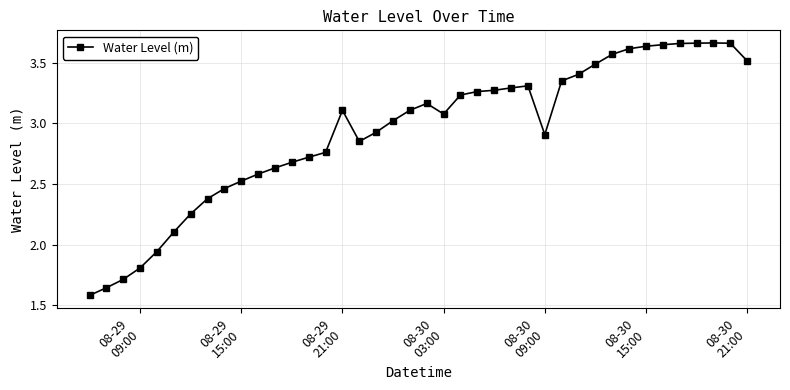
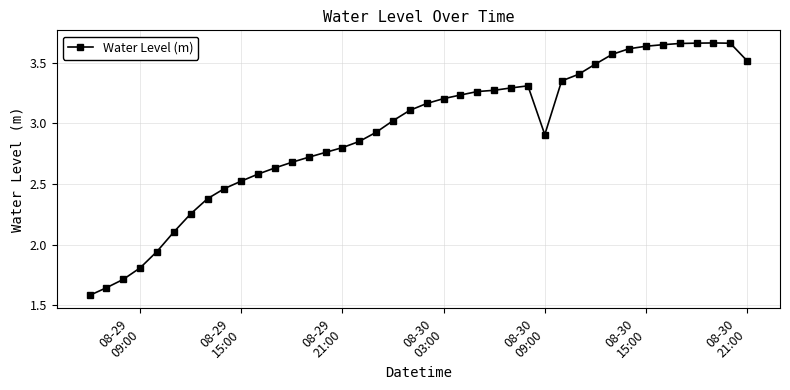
  {
    "08-29 09:00": 1.81,
    "08-29 15:00": 2.52,
-   "08-29 21:00": 3.11,
-   "08-30 03:00": 3.08,
+   "08-29 21:00": 2.80,
+   "08-30 03:00": 3.20,
    "08-30 09:00": 2.91,
    "08-30 15:00": 3.64,
    "08-30 21:00": 3.52
  }
